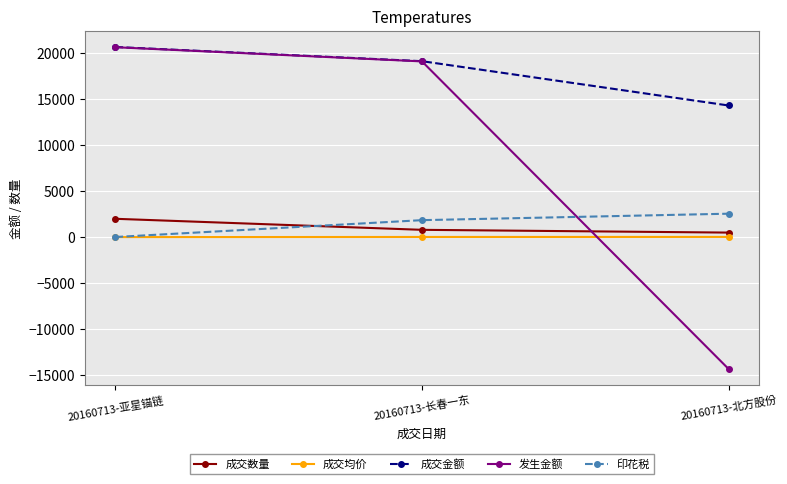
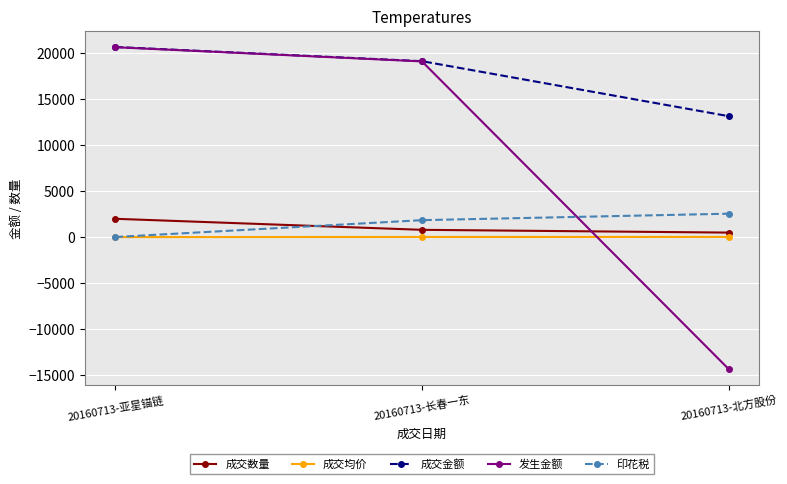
  {
    "成交数量": {
      "20160713-亚星锚链": 2000,
      "20160713-长春一东": 1000,
      "20160713-北方股份": 1000
    },
    "成交均价": {
      "20160713-长春一东": 0,
      "20160713-北方股份": 0
    },
    "成交金额": {
-     "20160713-北方股份": 14000
+     "20160713-北方股份": 13000
    },
    "发生金额": {
      "20160713-北方股份": -14000
    },
    "印花税": {
      "20160713-长春一东": 2000,
      "20160713-北方股份": 3000
    }
  }
